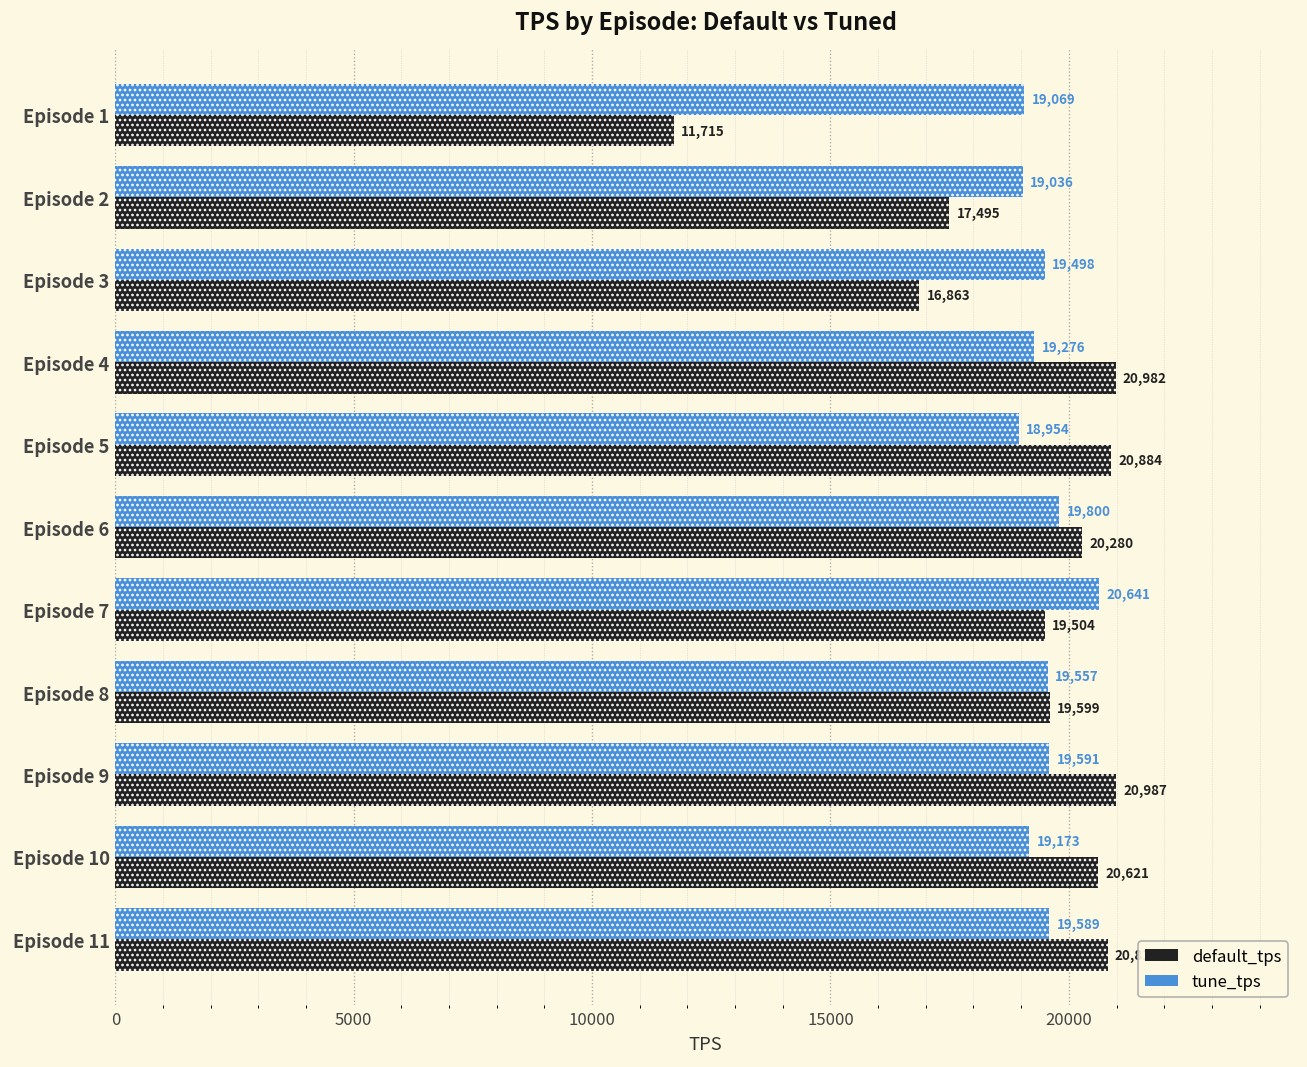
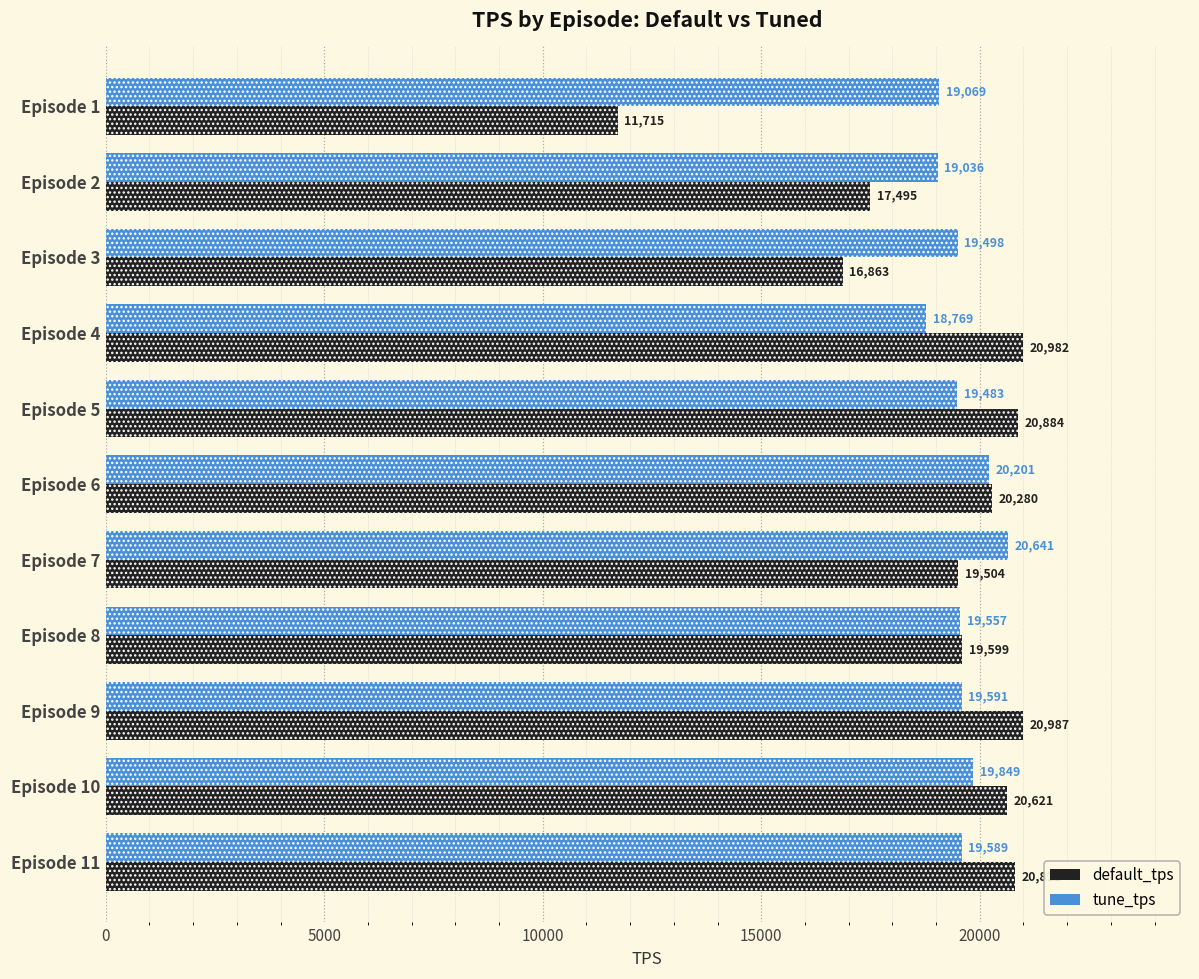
  {
    "tune_tps": {
      "Episode 1": "19,069",
      "Episode 2": "19,036",
      "Episode 3": "19,498",
-     "Episode 4": "19,276",
-     "Episode 5": "18,954",
-     "Episode 6": "19,800",
+     "Episode 4": "18,769",
+     "Episode 5": "19,483",
+     "Episode 6": "20,201",
      "Episode 7": "20,641",
      "Episode 8": "19,557",
      "Episode 9": "19,591",
-     "Episode 10": "19,173",
+     "Episode 10": "19,849",
      "Episode 11": "19,589"
    }
  }
